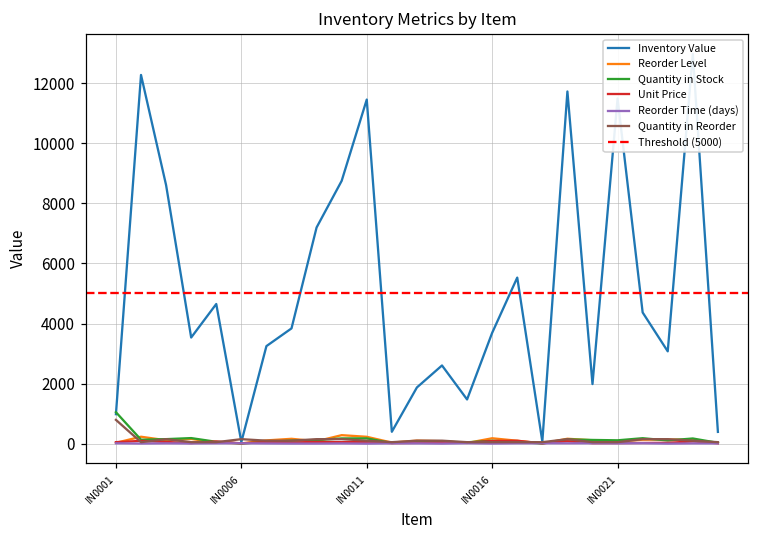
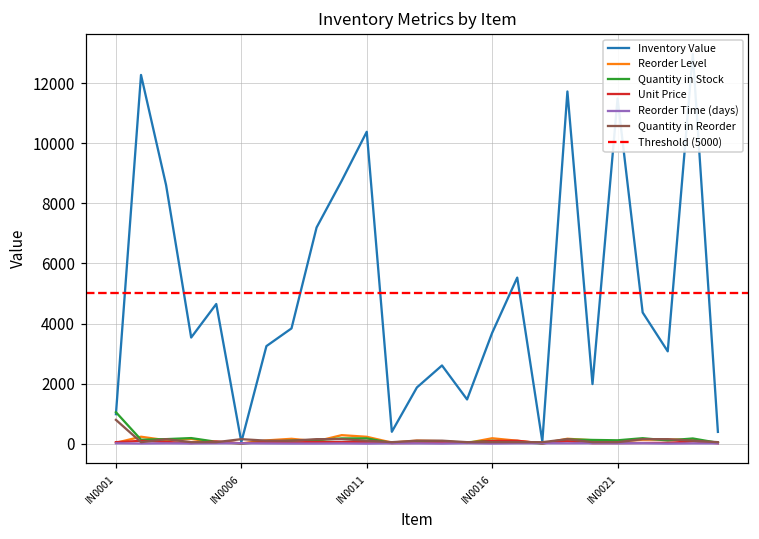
  {
    "Inventory Value": {
-     "IN0011": 11500,
+     "IN0011": 10400,
      "IN0016": 3700
    },
    "Quantity in Reorder": {
      "IN0001": 800,
      "IN0006": 200
    }
  }
